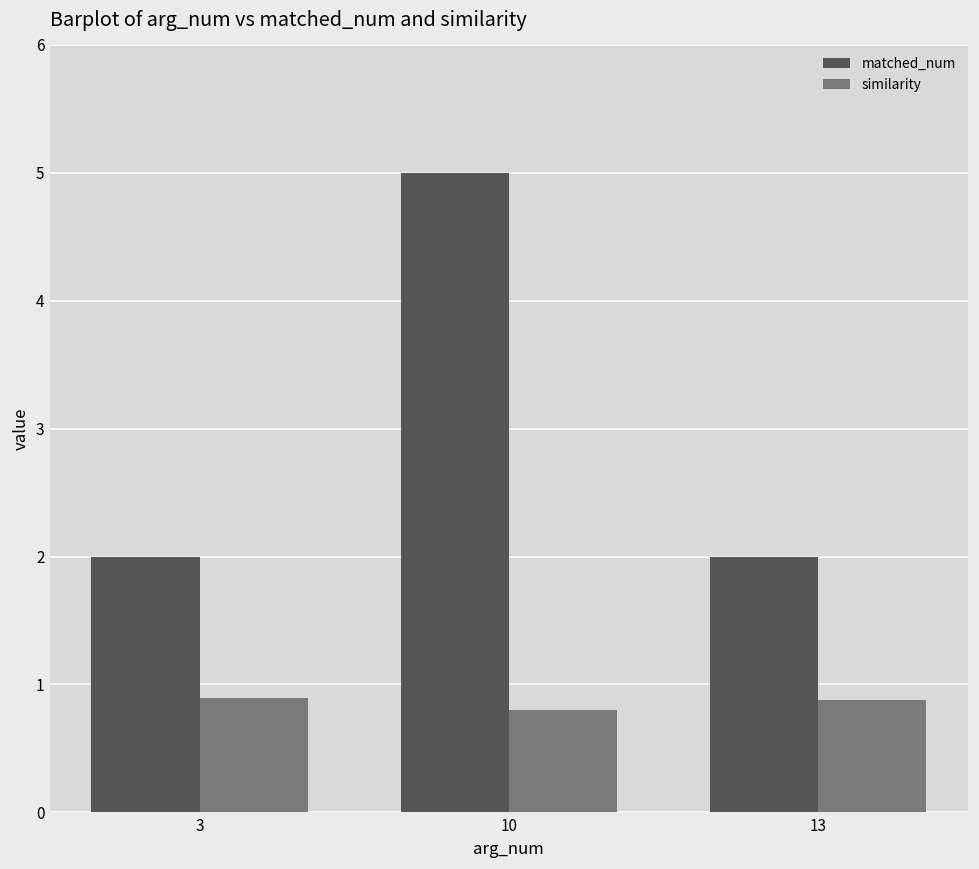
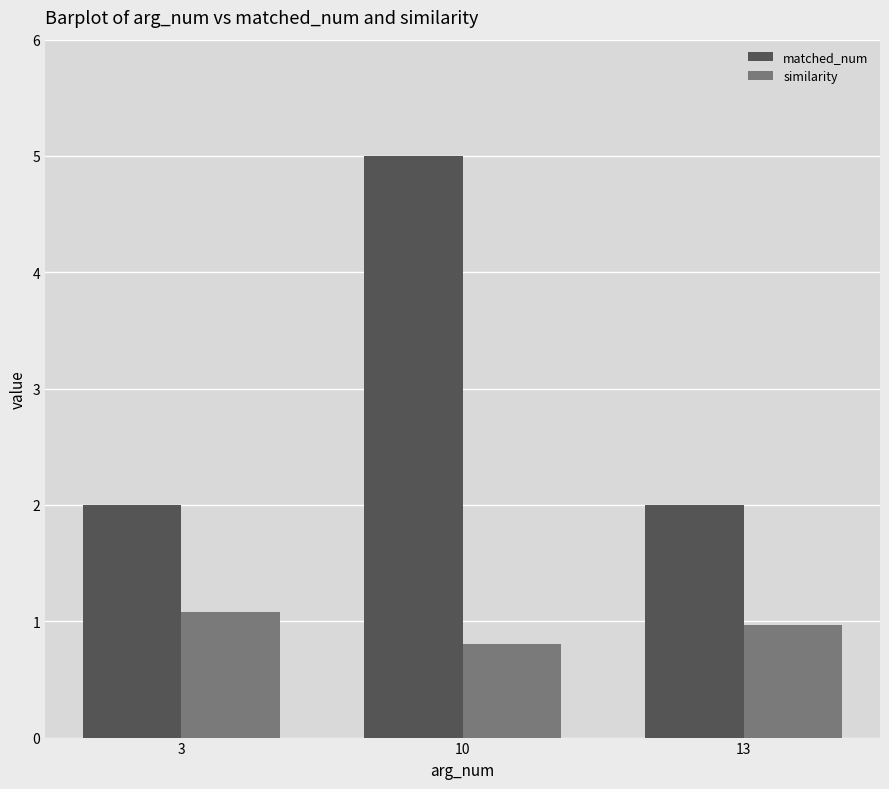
  {
    "matched_num": {
      "3": 2.00,
      "10": 5.00,
      "13": 2.00
    },
    "similarity": {
-     "3": 0.90,
+     "3": 1.08,
      "10": 0.80,
-     "13": 0.88
+     "13": 0.97
    }
  }
